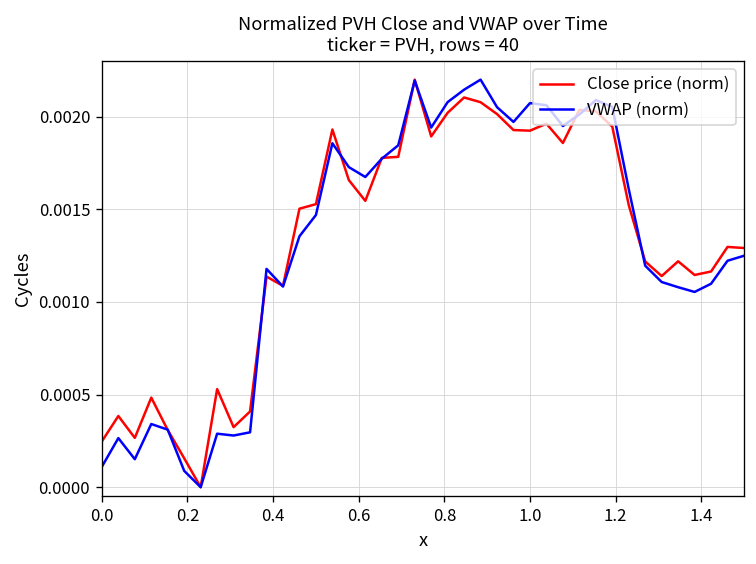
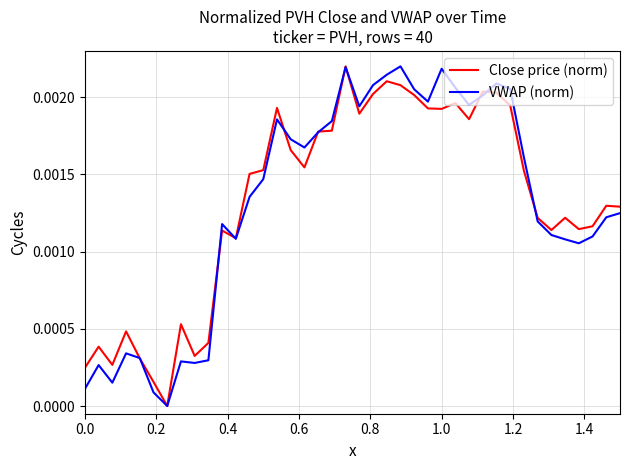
  {
    "Close price (norm)": {
      "0.0": 0.00025,
      "1.0": 0.00192
    },
    "VWAP (norm)": {
      "0.0": 0.00011,
-     "1.0": 0.00207
+     "1.0": 0.00218
    }
  }
